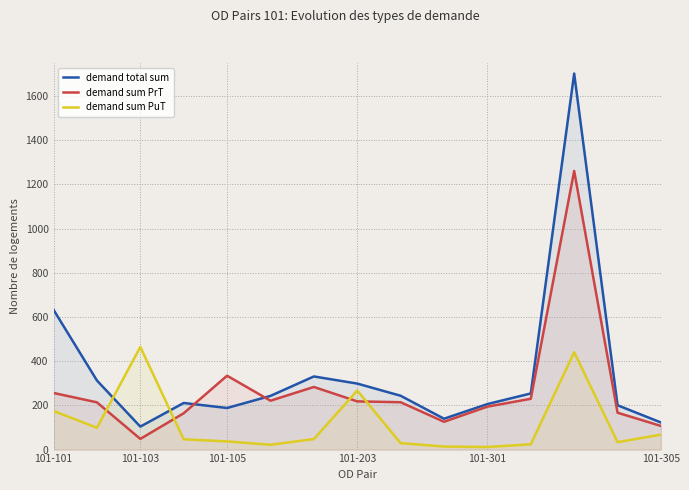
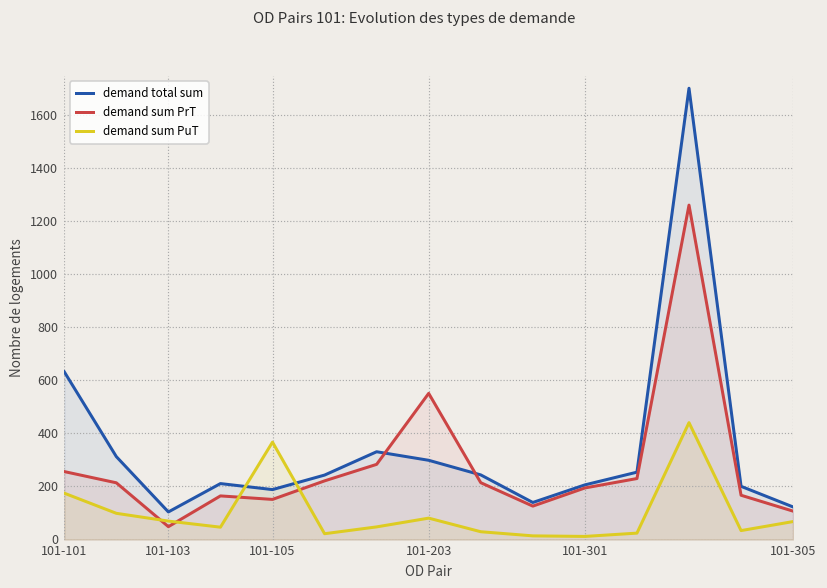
  {
    "demand total sum": {
      "101-101": 630,
      "101-103": 100,
      "101-105": 190,
      "101-203": 300,
      "101-305": 120
    },
    "demand sum PrT": {
      "101-101": 260,
      "101-103": 50,
-     "101-105": 330,
-     "101-203": 220,
+     "101-105": 150,
+     "101-203": 550,
      "101-305": 110
    },
    "demand sum PuT": {
      "101-101": 170,
-     "101-103": 460,
-     "101-105": 40,
-     "101-203": 270,
+     "101-103": 70,
+     "101-105": 370,
+     "101-203": 80,
      "101-301": 10,
      "101-305": 70
    }
  }
